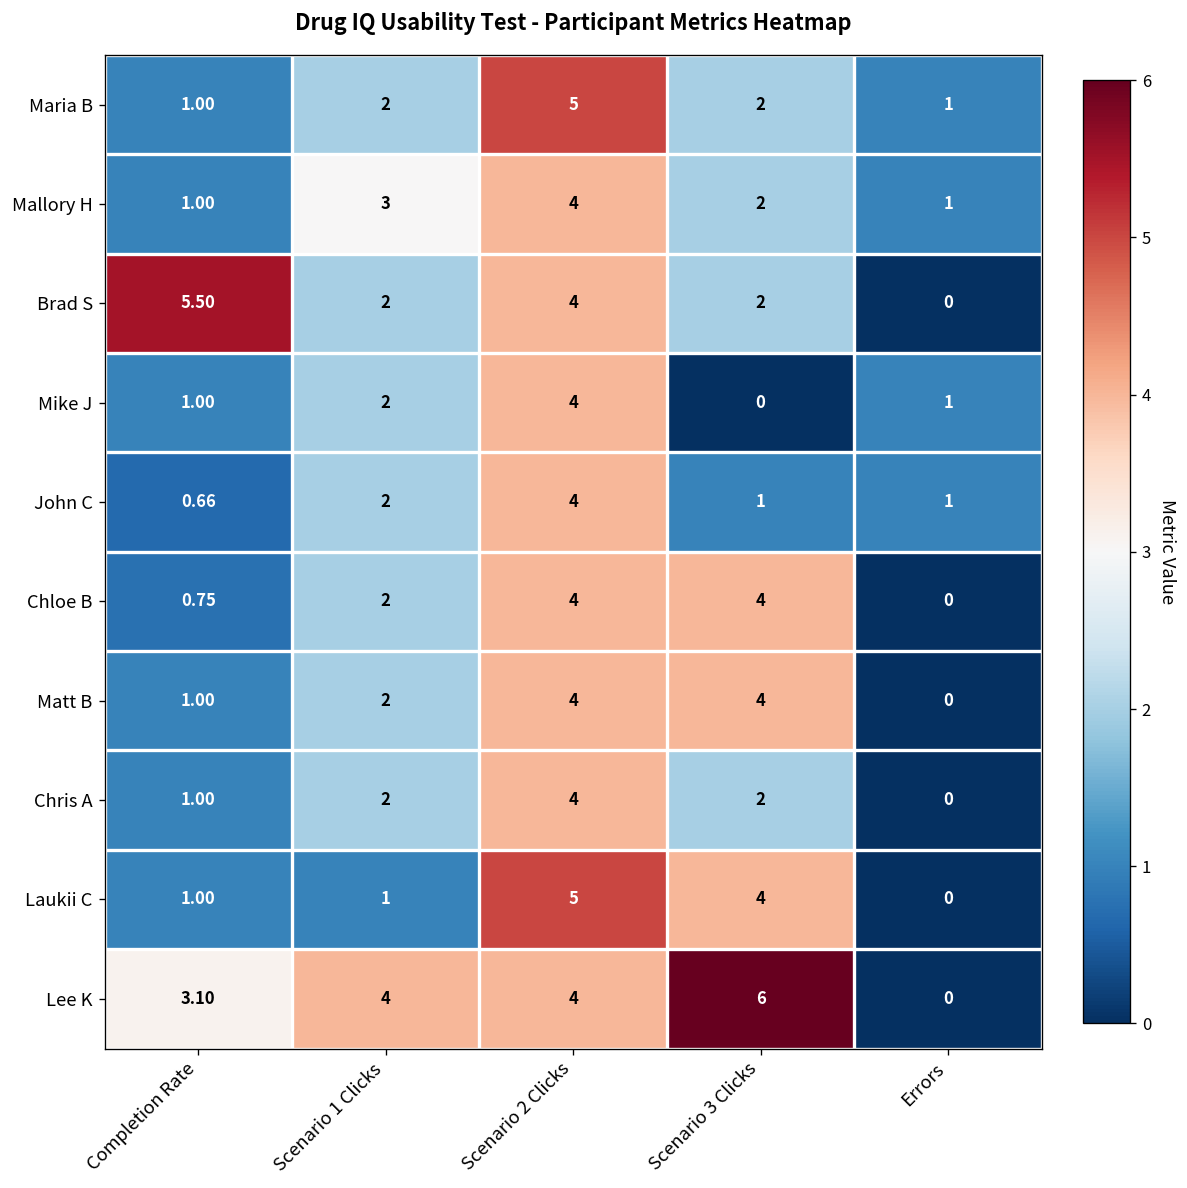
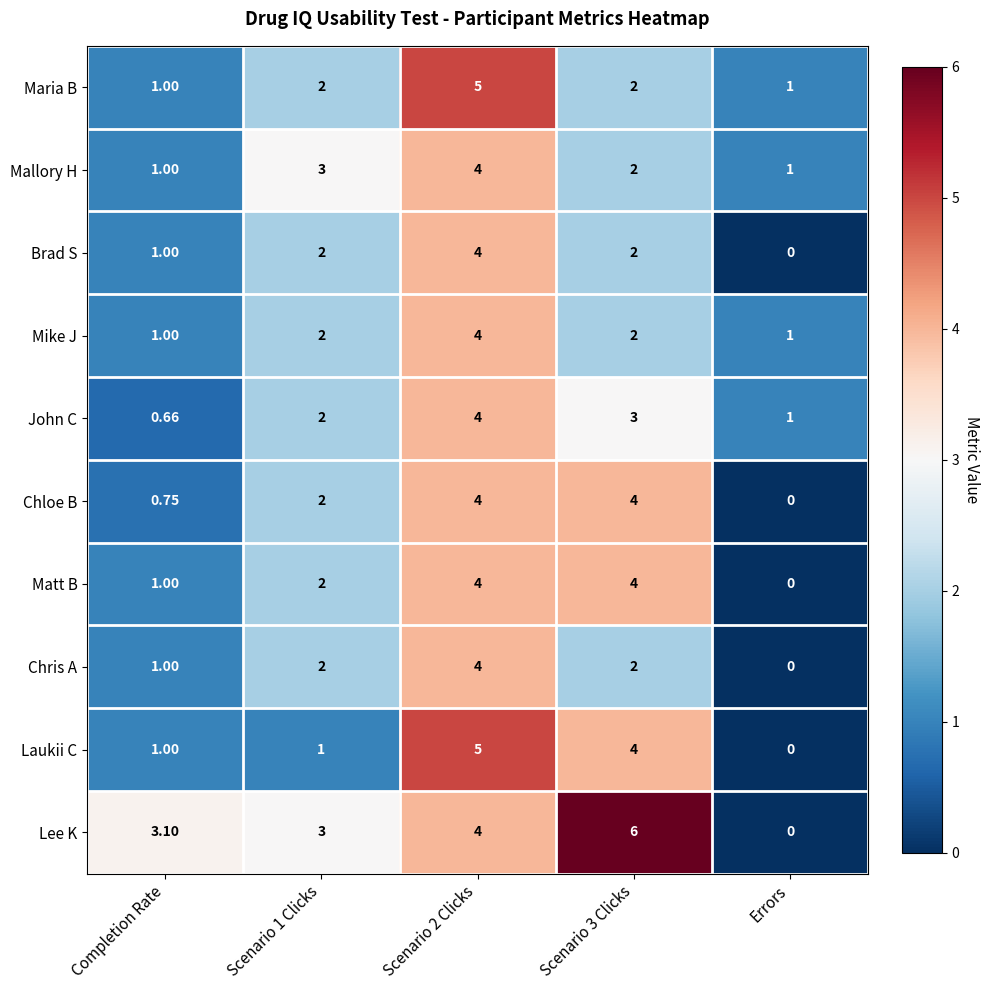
  {
    "Maria B": {
      "Completion Rate": 1.00,
      "Scenario 1 Clicks": 2,
      "Scenario 2 Clicks": 5,
      "Scenario 3 Clicks": 2,
      "Errors": 1
    },
    "Mallory H": {
      "Completion Rate": 1.00,
      "Scenario 1 Clicks": 3,
      "Scenario 2 Clicks": 4,
      "Scenario 3 Clicks": 2,
      "Errors": 1
    },
    "Brad S": {
-     "Completion Rate": 5.50,
+     "Completion Rate": 1.00,
      "Scenario 1 Clicks": 2,
      "Scenario 2 Clicks": 4,
      "Scenario 3 Clicks": 2,
      "Errors": 0
    },
    "Mike J": {
      "Completion Rate": 1.00,
      "Scenario 1 Clicks": 2,
      "Scenario 2 Clicks": 4,
-     "Scenario 3 Clicks": 0,
+     "Scenario 3 Clicks": 2,
      "Errors": 1
    },
    "John C": {
      "Completion Rate": 0.66,
      "Scenario 1 Clicks": 2,
      "Scenario 2 Clicks": 4,
-     "Scenario 3 Clicks": 1,
+     "Scenario 3 Clicks": 3,
      "Errors": 1
    },
    "Chloe B": {
      "Completion Rate": 0.75,
      "Scenario 1 Clicks": 2,
      "Scenario 2 Clicks": 4,
      "Scenario 3 Clicks": 4,
      "Errors": 0
    },
    "Matt B": {
      "Completion Rate": 1.00,
      "Scenario 1 Clicks": 2,
      "Scenario 2 Clicks": 4,
      "Scenario 3 Clicks": 4,
      "Errors": 0
    },
    "Chris A": {
      "Completion Rate": 1.00,
      "Scenario 1 Clicks": 2,
      "Scenario 2 Clicks": 4,
      "Scenario 3 Clicks": 2,
      "Errors": 0
    },
    "Laukii C": {
      "Completion Rate": 1.00,
      "Scenario 1 Clicks": 1,
      "Scenario 2 Clicks": 5,
      "Scenario 3 Clicks": 4,
      "Errors": 0
    },
    "Lee K": {
      "Completion Rate": 3.10,
-     "Scenario 1 Clicks": 4,
+     "Scenario 1 Clicks": 3,
      "Scenario 2 Clicks": 4,
      "Scenario 3 Clicks": 6,
      "Errors": 0
    }
  }
